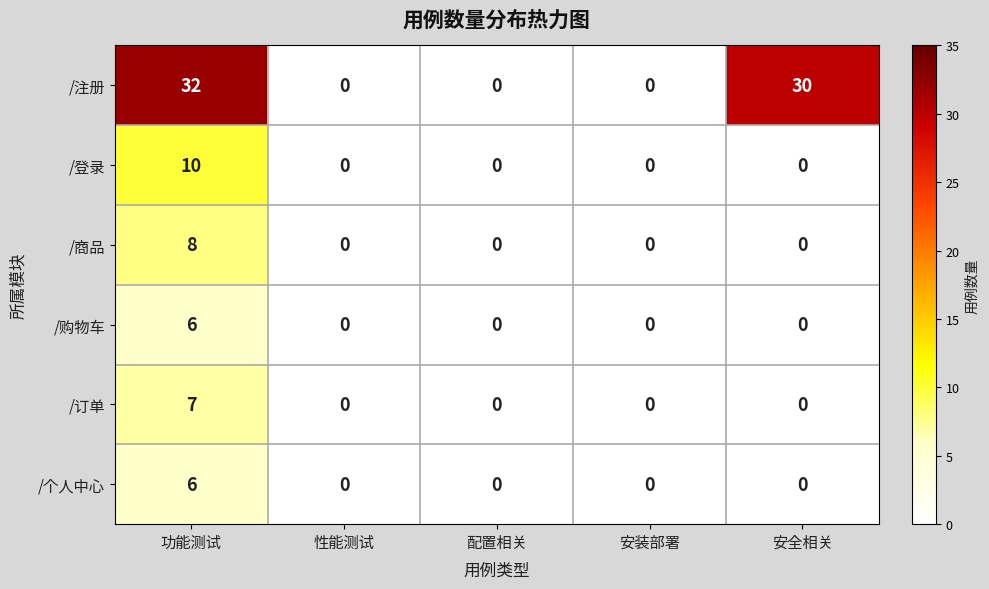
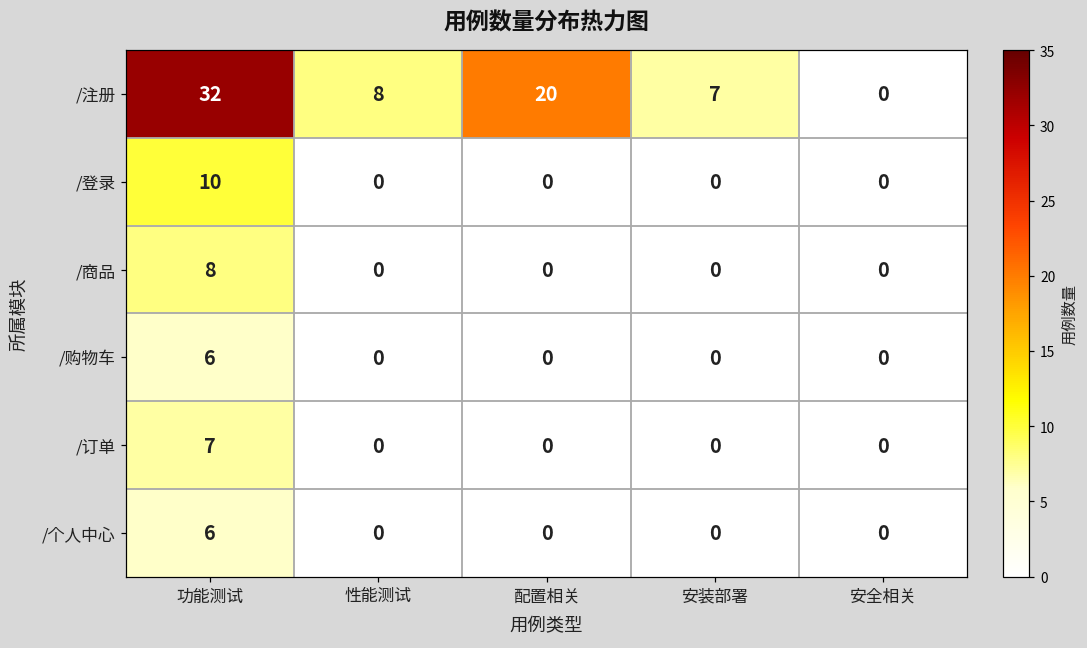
  {
    "/注册": {
      "功能测试": 32,
-     "性能测试": 0,
-     "配置相关": 0,
-     "安装部署": 0,
-     "安全相关": 30
+     "性能测试": 8,
+     "配置相关": 20,
+     "安装部署": 7,
+     "安全相关": 0
    },
    "/登录": {
      "功能测试": 10,
      "性能测试": 0,
      "配置相关": 0,
      "安装部署": 0,
      "安全相关": 0
    },
    "/商品": {
      "功能测试": 8,
      "性能测试": 0,
      "配置相关": 0,
      "安装部署": 0,
      "安全相关": 0
    },
    "/购物车": {
      "功能测试": 6,
      "性能测试": 0,
      "配置相关": 0,
      "安装部署": 0,
      "安全相关": 0
    },
    "/订单": {
      "功能测试": 7,
      "性能测试": 0,
      "配置相关": 0,
      "安装部署": 0,
      "安全相关": 0
    },
    "/个人中心": {
      "功能测试": 6,
      "性能测试": 0,
      "配置相关": 0,
      "安装部署": 0,
      "安全相关": 0
    }
  }
